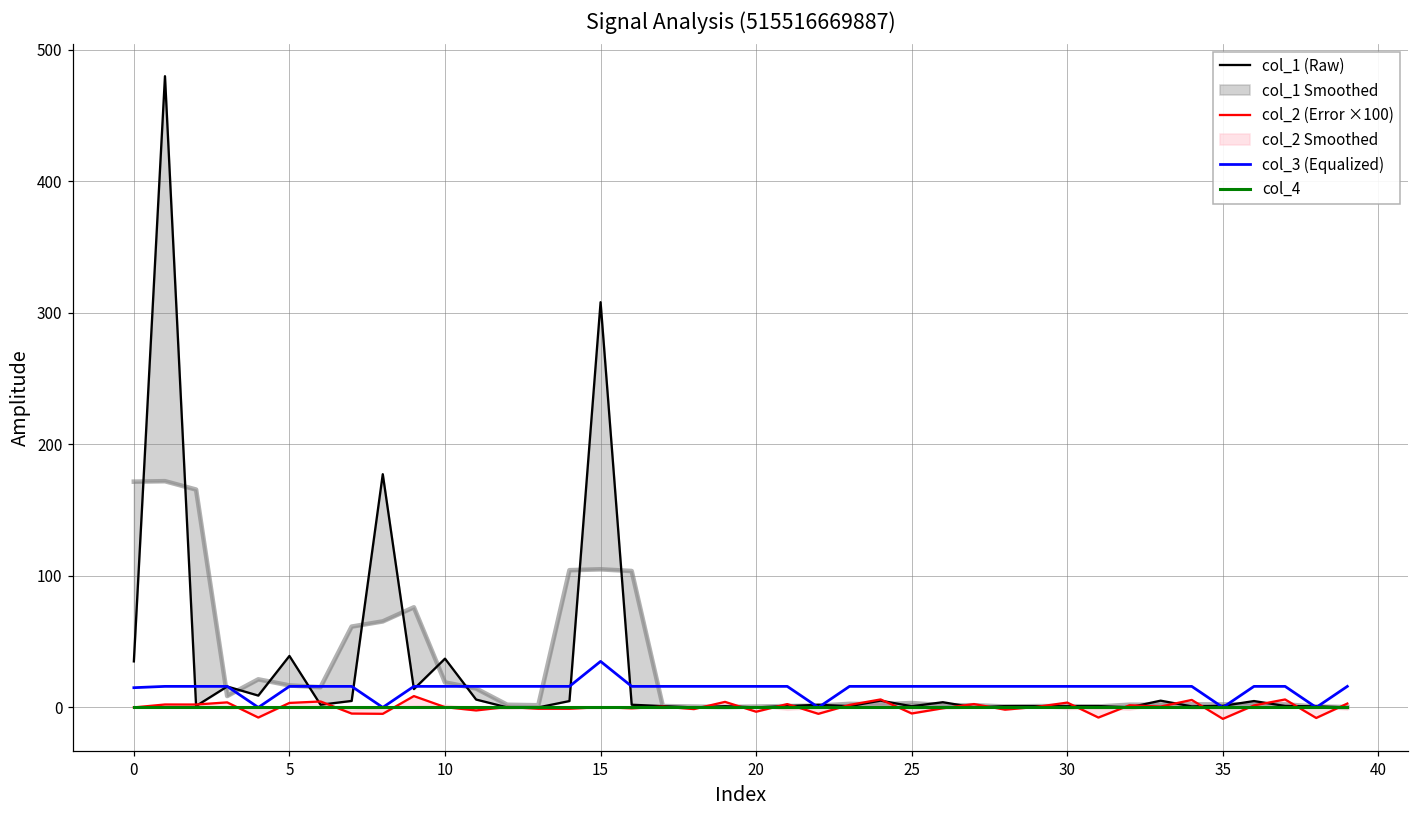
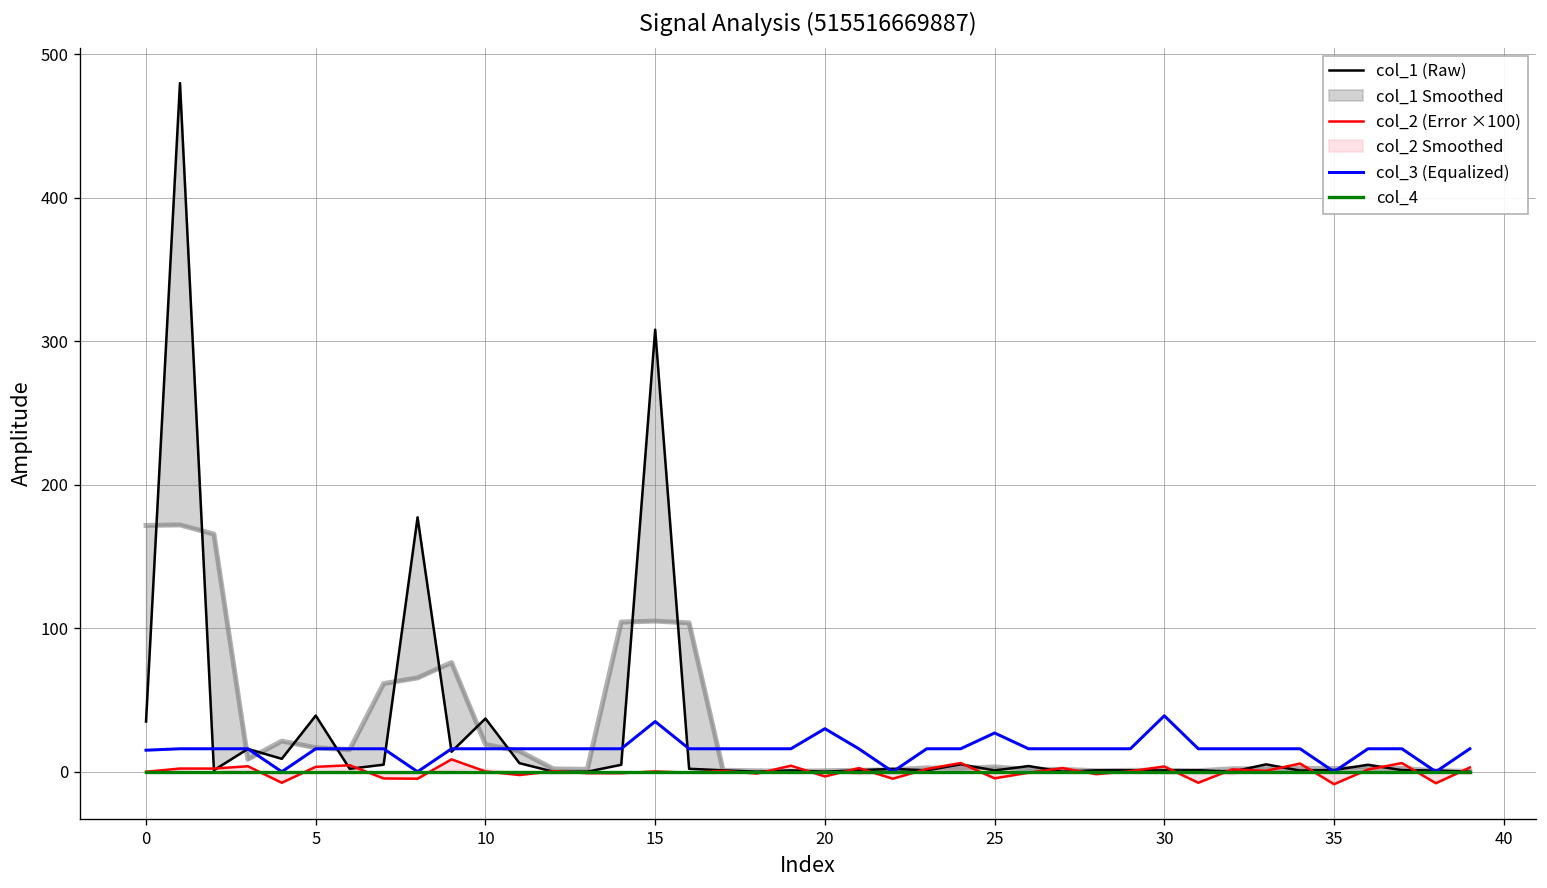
  {
    "col_1 (Raw)": {
      "0": 35
    },
    "col_2 (Error ×100)": {
      "20": -3,
      "25": -5,
      "35": -9
    },
    "col_3 (Equalized)": {
      "0": 15,
      "10": 16,
      "15": 35,
-     "20": 16,
-     "25": 16,
-     "30": 16
+     "20": 30,
+     "25": 27,
+     "30": 39
    },
    "col_4": {
      "5": 0
    }
  }
